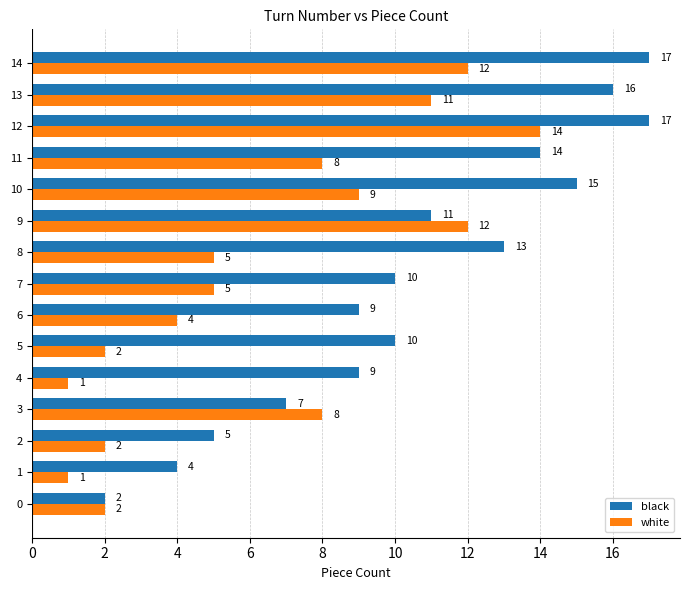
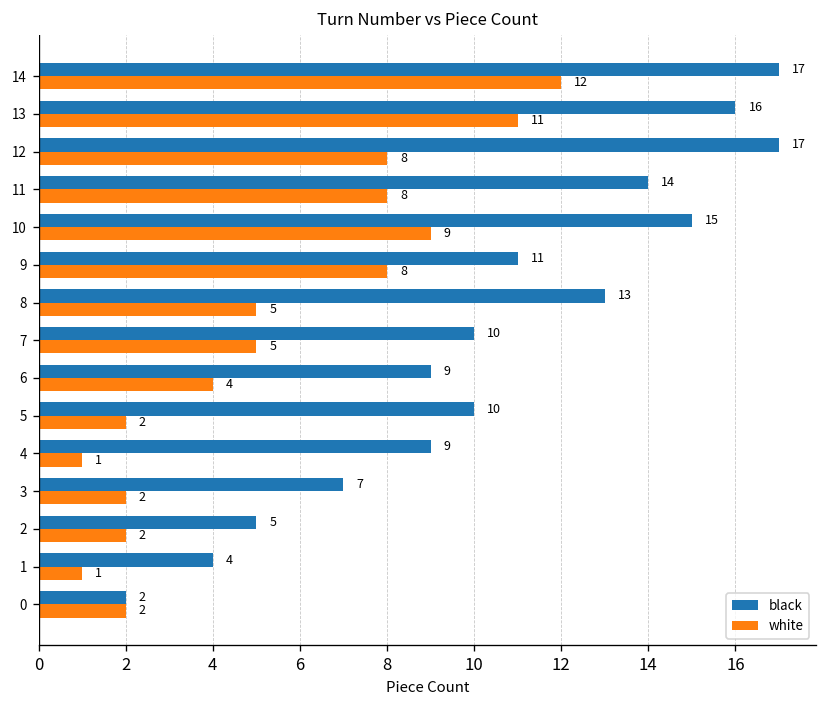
  {
    "black": {
      "14": 17,
      "13": 16,
      "12": 17,
      "11": 14,
      "10": 15,
      "9": 11,
      "8": 13,
      "7": 10,
      "6": 9,
      "5": 10,
      "4": 9,
      "3": 7,
      "2": 5,
      "1": 4,
      "0": 2
    },
    "white": {
      "14": 12,
      "13": 11,
-     "12": 14,
+     "12": 8,
      "11": 8,
      "10": 9,
-     "9": 12,
+     "9": 8,
      "8": 5,
      "7": 5,
      "6": 4,
      "5": 2,
      "4": 1,
-     "3": 8,
+     "3": 2,
      "2": 2,
      "1": 1,
      "0": 2
    }
  }
